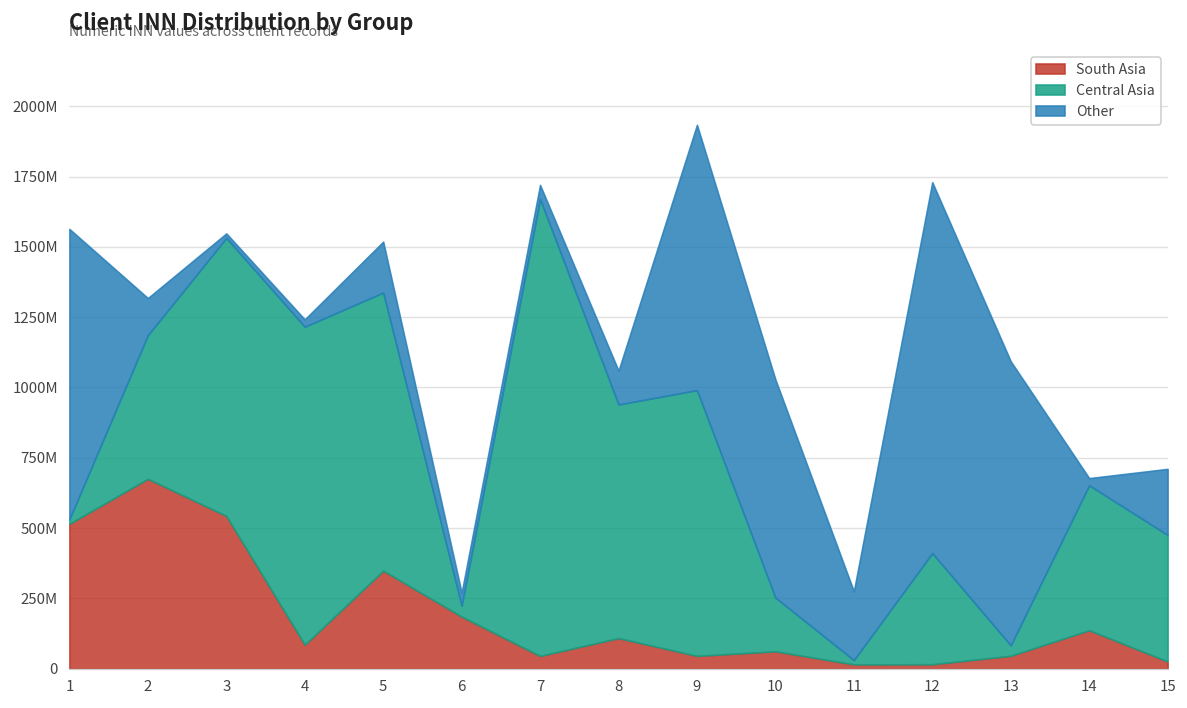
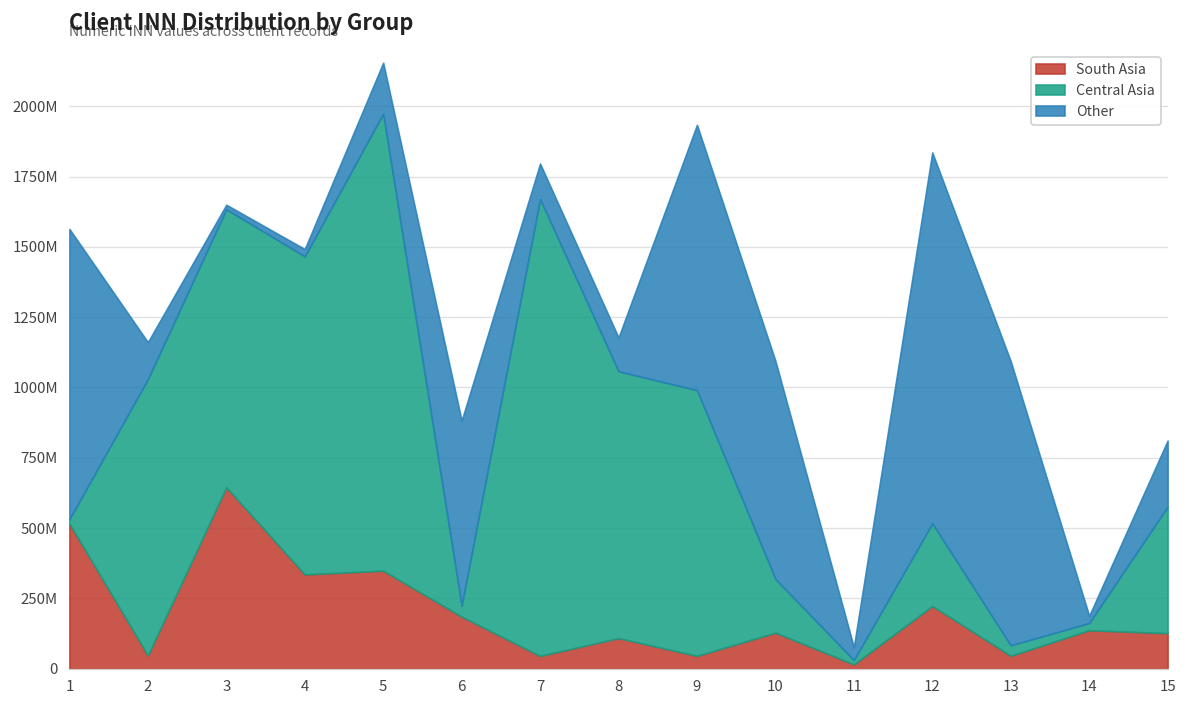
  {
    "South Asia": {
      "1": 520000000,
-     "2": 680000000,
-     "3": 540000000,
-     "4": 90000000,
+     "2": 50000000,
+     "3": 650000000,
+     "4": 340000000,
      "5": 350000000,
      "6": 190000000,
      "7": 50000000,
      "8": 110000000,
      "9": 50000000,
-     "10": 60000000,
+     "10": 130000000,
      "11": 20000000,
-     "12": 20000000,
+     "12": 220000000,
      "13": 50000000,
      "14": 140000000,
-     "15": 30000000
+     "15": 130000000
    },
    "Central Asia": {
      "1": 20000000,
-     "2": 510000000,
+     "2": 980000000,
      "3": 990000000,
      "4": 1130000000,
-     "5": 990000000,
+     "5": 1620000000,
      "6": 40000000,
      "7": 1620000000,
-     "8": 830000000,
+     "8": 950000000,
      "9": 940000000,
      "10": 190000000,
      "11": 20000000,
-     "12": 400000000,
+     "12": 290000000,
      "13": 40000000,
-     "14": 520000000,
+     "14": 30000000,
      "15": 450000000
    },
    "Other": {
      "1": 1030000000,
      "2": 130000000,
      "3": 20000000,
      "4": 30000000,
      "5": 180000000,
-     "6": 50000000,
-     "7": 50000000,
+     "6": 660000000,
+     "7": 130000000,
      "8": 120000000,
      "9": 940000000,
      "10": 780000000,
-     "11": 240000000,
+     "11": 50000000,
      "12": 1320000000,
      "13": 1010000000,
      "14": 30000000,
      "15": 230000000
    }
  }
